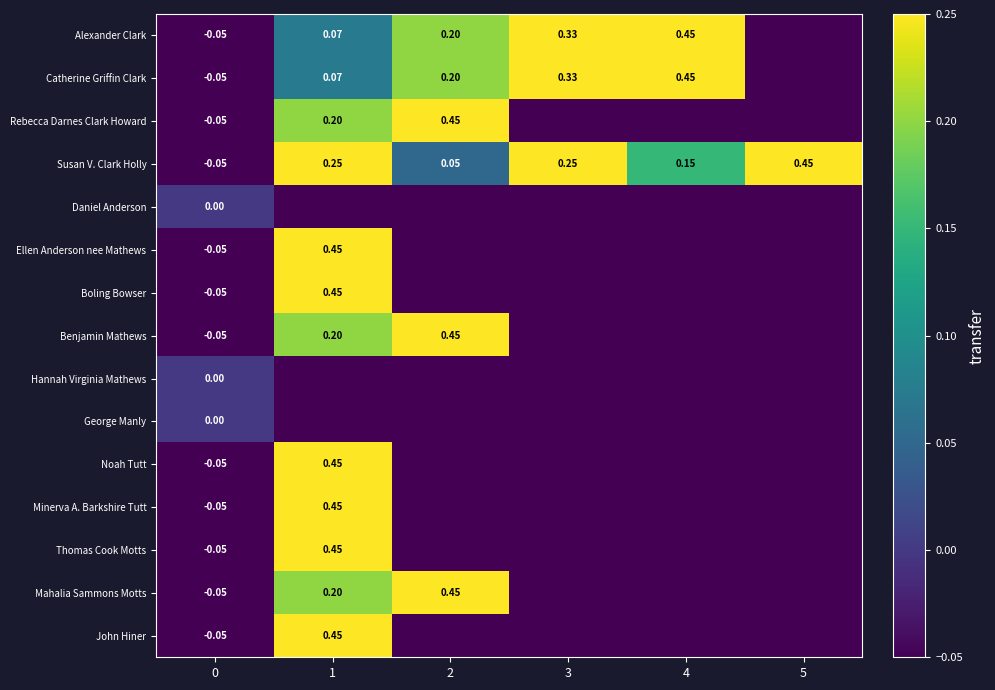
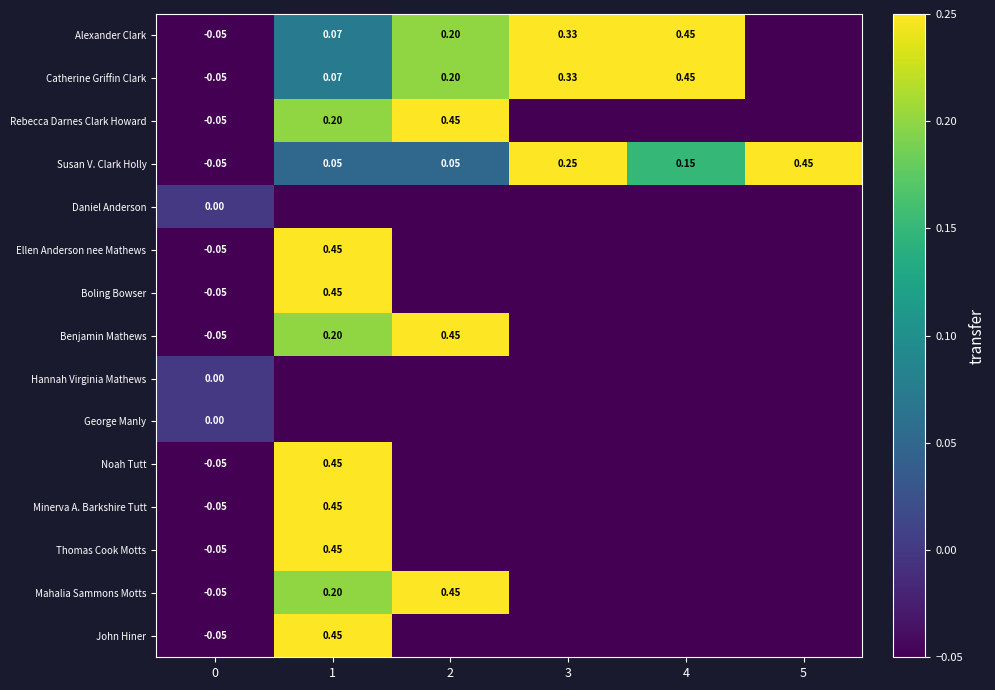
  {
    "Alexander Clark": {
      "0": -0.05,
      "1": 0.07,
      "2": 0.20,
      "3": 0.33,
      "4": 0.45
    },
    "Catherine Griffin Clark": {
      "0": -0.05,
      "1": 0.07,
      "2": 0.20,
      "3": 0.33,
      "4": 0.45
    },
    "Rebecca Darnes Clark Howard": {
      "0": -0.05,
      "1": 0.20,
      "2": 0.45
    },
    "Susan V. Clark Holly": {
      "0": -0.05,
-     "1": 0.25,
+     "1": 0.05,
      "2": 0.05,
      "3": 0.25,
      "4": 0.15,
      "5": 0.45
    },
    "Daniel Anderson": {
      "0": 0.00
    },
    "Ellen Anderson nee Mathews": {
      "0": -0.05,
      "1": 0.45
    },
    "Boling Bowser": {
      "0": -0.05,
      "1": 0.45
    },
    "Benjamin Mathews": {
      "0": -0.05,
      "1": 0.20,
      "2": 0.45
    },
    "Hannah Virginia Mathews": {
      "0": 0.00
    },
    "George Manly": {
      "0": 0.00
    },
    "Noah Tutt": {
      "0": -0.05,
      "1": 0.45
    },
    "Minerva A. Barkshire Tutt": {
      "0": -0.05,
      "1": 0.45
    },
    "Thomas Cook Motts": {
      "0": -0.05,
      "1": 0.45
    },
    "Mahalia Sammons Motts": {
      "0": -0.05,
      "1": 0.20,
      "2": 0.45
    },
    "John Hiner": {
      "0": -0.05,
      "1": 0.45
    }
  }
